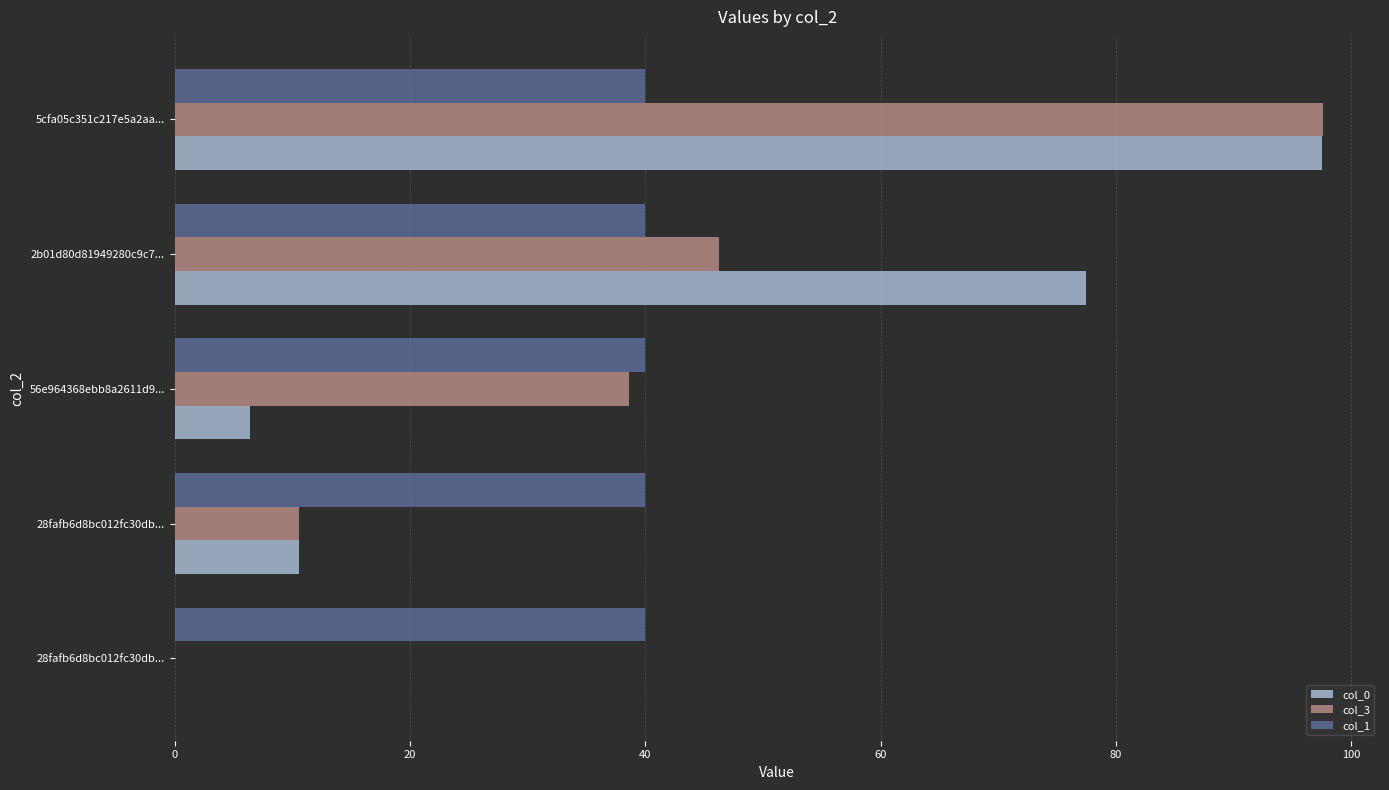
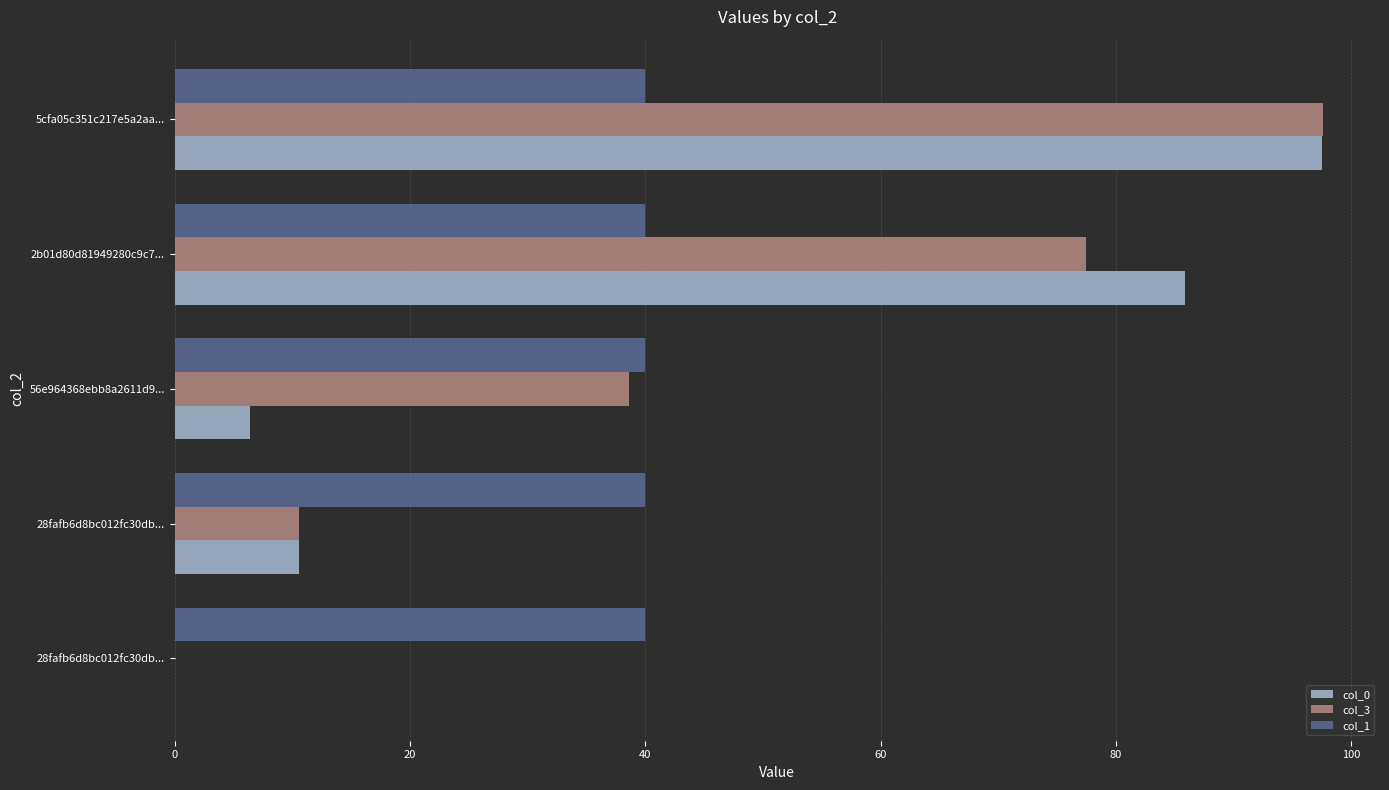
  {
    "col_0": {
      "5cfa05c351c217e5a2aa...": 97.6,
-     "2b01d80d81949280c9c7...": 77.5,
+     "2b01d80d81949280c9c7...": 85.9,
      "56e964368ebb8a2611d9...": 6.4
    },
    "col_3": {
      "5cfa05c351c217e5a2aa...": 97.6,
-     "2b01d80d81949280c9c7...": 46.2,
+     "2b01d80d81949280c9c7...": 77.5,
      "56e964368ebb8a2611d9...": 38.6
    },
    "col_1": {
      "5cfa05c351c217e5a2aa...": 40.0,
      "2b01d80d81949280c9c7...": 40.0,
      "56e964368ebb8a2611d9...": 40.0
    }
  }
